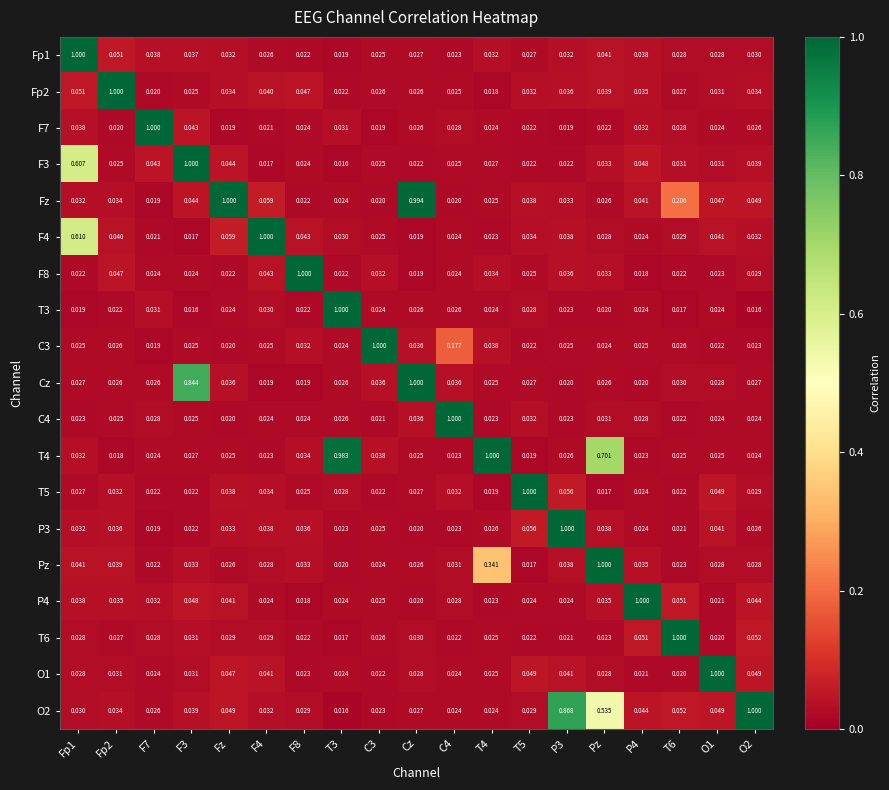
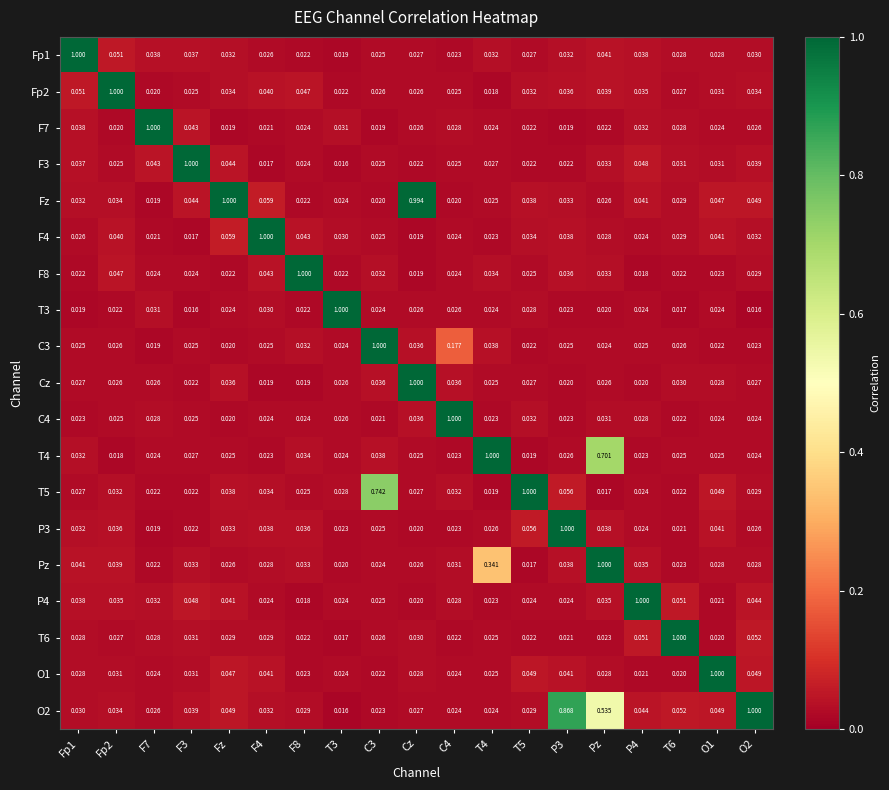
  {
    "F3": {
-     "Fp1": 0.607,
+     "Fp1": 0.037,
      "Fp2": 0.025,
      "F7": 0.043,
      "F3": 1.000,
      "Fz": 0.044,
      "F4": 0.017,
      "F8": 0.024,
      "T3": 0.016,
      "C3": 0.025,
      "Cz": 0.022,
      "C4": 0.025,
      "T4": 0.027,
      "T5": 0.022,
      "P3": 0.022,
      "Pz": 0.033,
      "P4": 0.048,
      "T6": 0.031,
      "O1": 0.031,
      "O2": 0.039
    },
    "Fz": {
      "Fp1": 0.032,
      "Fp2": 0.034,
      "F7": 0.019,
      "F3": 0.044,
      "Fz": 1.000,
      "F4": 0.059,
      "F8": 0.022,
      "T3": 0.024,
      "C3": 0.020,
      "Cz": 0.994,
      "C4": 0.020,
      "T4": 0.025,
      "T5": 0.038,
      "P3": 0.033,
      "Pz": 0.026,
      "P4": 0.041,
-     "T6": 0.206,
+     "T6": 0.029,
      "O1": 0.047,
      "O2": 0.049
    },
    "F4": {
-     "Fp1": 0.610,
+     "Fp1": 0.026,
      "Fp2": 0.040,
      "F7": 0.021,
      "F3": 0.017,
      "Fz": 0.059,
      "F4": 1.000,
      "F8": 0.043,
      "T3": 0.030,
      "C3": 0.025,
      "Cz": 0.019,
      "C4": 0.024,
      "T4": 0.023,
      "T5": 0.034,
      "P3": 0.038,
      "Pz": 0.028,
      "P4": 0.024,
      "T6": 0.029,
      "O1": 0.041,
      "O2": 0.032
    },
    "Cz": {
      "Fp1": 0.027,
      "Fp2": 0.026,
      "F7": 0.026,
-     "F3": 0.844,
+     "F3": 0.022,
      "Fz": 0.036,
      "F4": 0.019,
      "F8": 0.019,
      "T3": 0.026,
      "C3": 0.036,
      "Cz": 1.000,
      "C4": 0.036,
      "T4": 0.025,
      "T5": 0.027,
      "P3": 0.020,
      "Pz": 0.026,
      "P4": 0.020,
      "T6": 0.030,
      "O1": 0.028,
      "O2": 0.027
    },
    "T4": {
      "Fp1": 0.032,
      "Fp2": 0.018,
      "F7": 0.024,
      "F3": 0.027,
      "Fz": 0.025,
      "F4": 0.023,
      "F8": 0.034,
-     "T3": 0.983,
+     "T3": 0.024,
      "C3": 0.038,
      "Cz": 0.025,
      "C4": 0.023,
      "T4": 1.000,
      "T5": 0.019,
      "P3": 0.026,
      "Pz": 0.701,
      "P4": 0.023,
      "T6": 0.025,
      "O1": 0.025,
      "O2": 0.024
    },
    "T5": {
      "Fp1": 0.027,
      "Fp2": 0.032,
      "F7": 0.022,
      "F3": 0.022,
      "Fz": 0.038,
      "F4": 0.034,
      "F8": 0.025,
      "T3": 0.028,
-     "C3": 0.022,
+     "C3": 0.742,
      "Cz": 0.027,
      "C4": 0.032,
      "T4": 0.019,
      "T5": 1.000,
      "P3": 0.056,
      "Pz": 0.017,
      "P4": 0.024,
      "T6": 0.022,
      "O1": 0.049,
      "O2": 0.029
    }
  }
